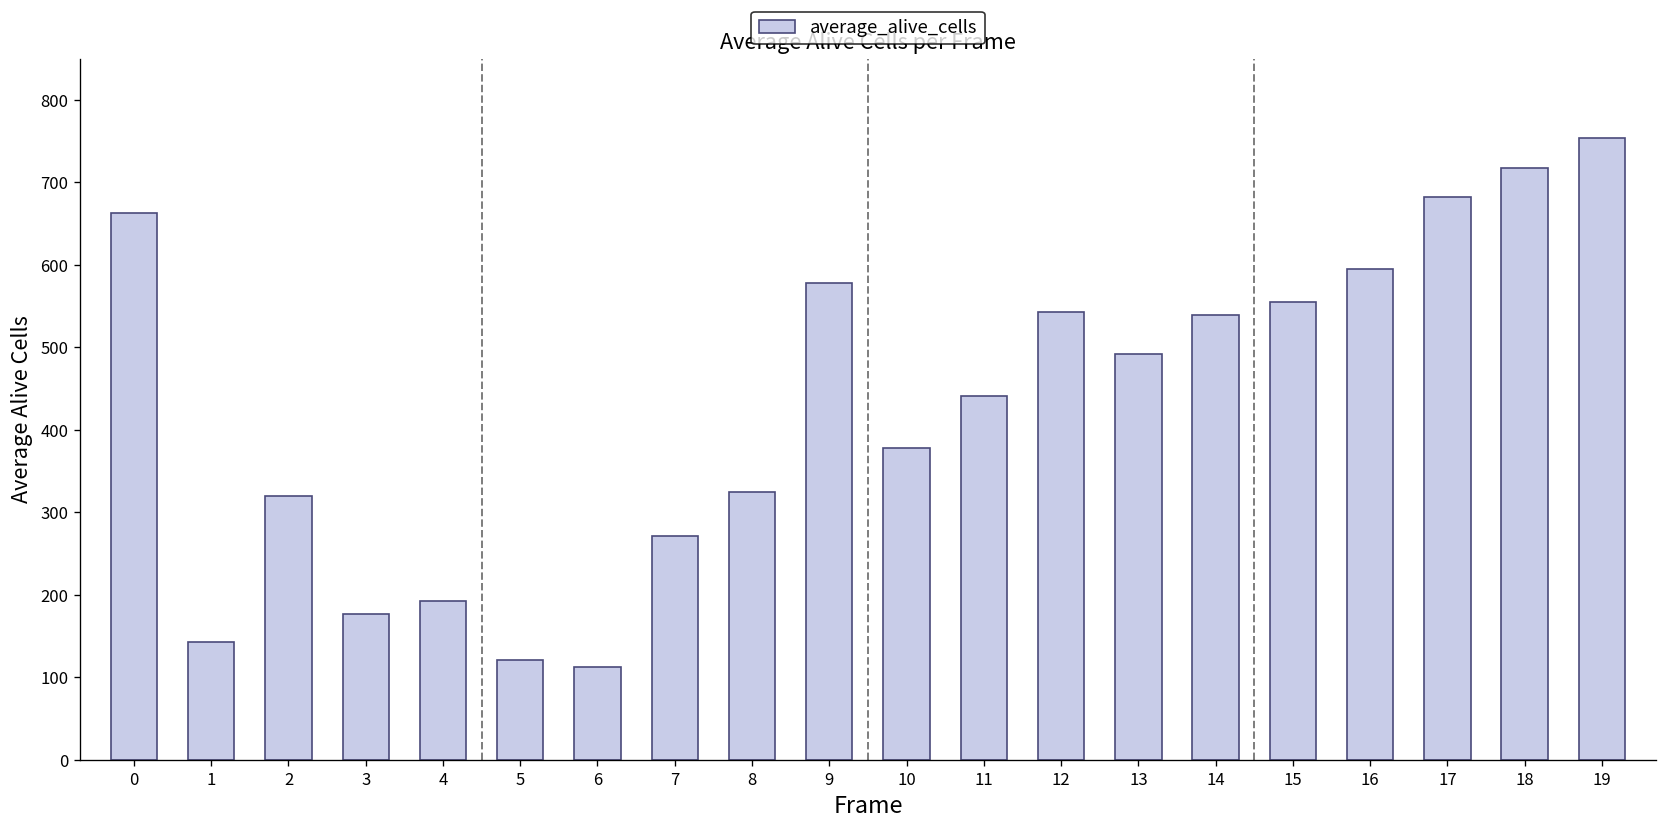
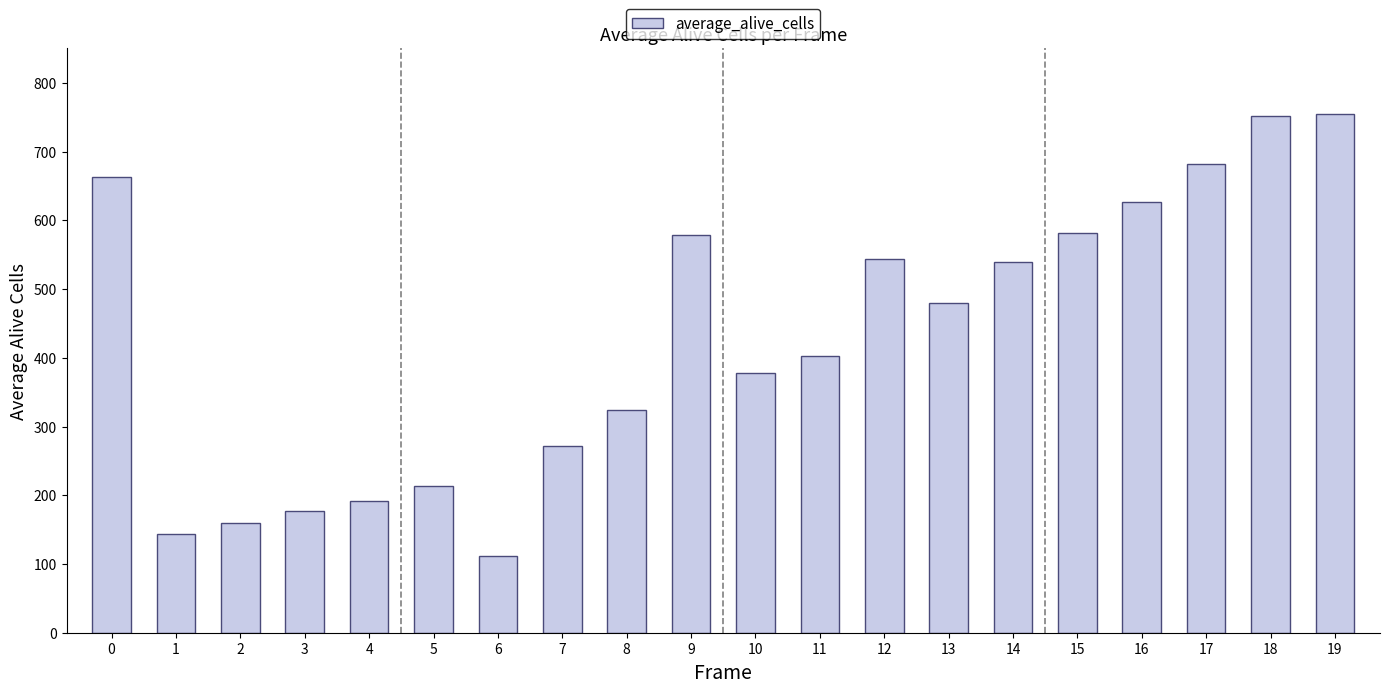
  {
    "0": 660,
    "1": 140,
-   "2": 320,
+   "2": 160,
    "3": 180,
    "4": 190,
-   "5": 120,
+   "5": 210,
    "6": 110,
    "7": 270,
    "8": 320,
    "9": 580,
    "10": 380,
-   "11": 440,
+   "11": 400,
    "12": 540,
-   "13": 490,
+   "13": 480,
    "14": 540,
-   "15": 560,
-   "16": 600,
+   "15": 580,
+   "16": 630,
    "17": 680,
-   "18": 720,
+   "18": 750,
    "19": 750
  }
